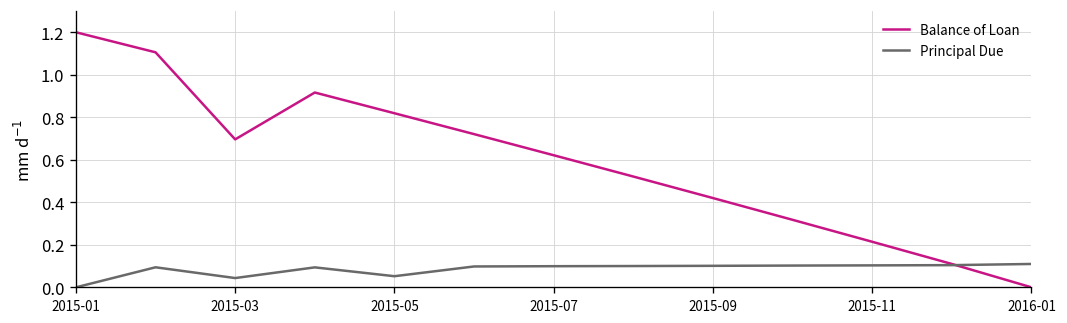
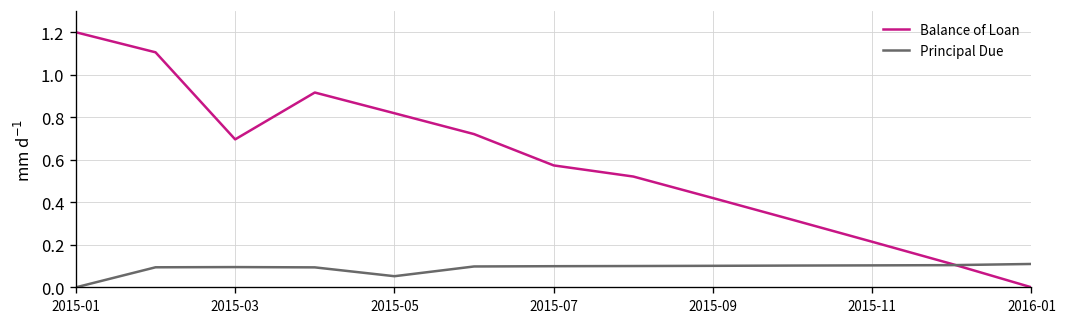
  {
    "Balance of Loan": {
      "2015-01": 1.20,
      "2015-03": 0.70,
      "2015-05": 0.82,
-     "2015-07": 0.62,
+     "2015-07": 0.57,
      "2015-09": 0.42,
      "2015-11": 0.21,
      "2016-01": 0.00
    },
    "Principal Due": {
      "2015-01": 0.00,
-     "2015-03": 0.04,
+     "2015-03": 0.10,
      "2015-05": 0.05,
      "2015-07": 0.10,
      "2015-09": 0.10,
      "2015-11": 0.10,
      "2016-01": 0.11
    }
  }
